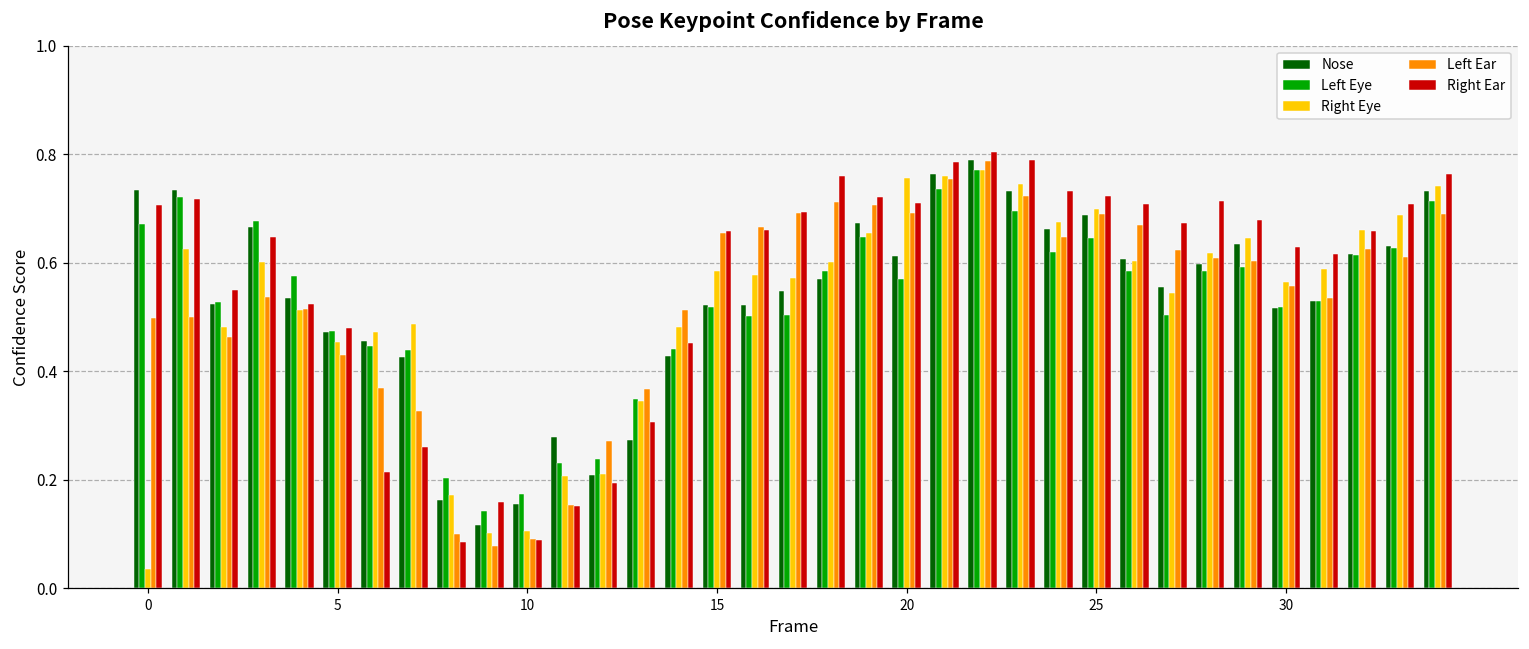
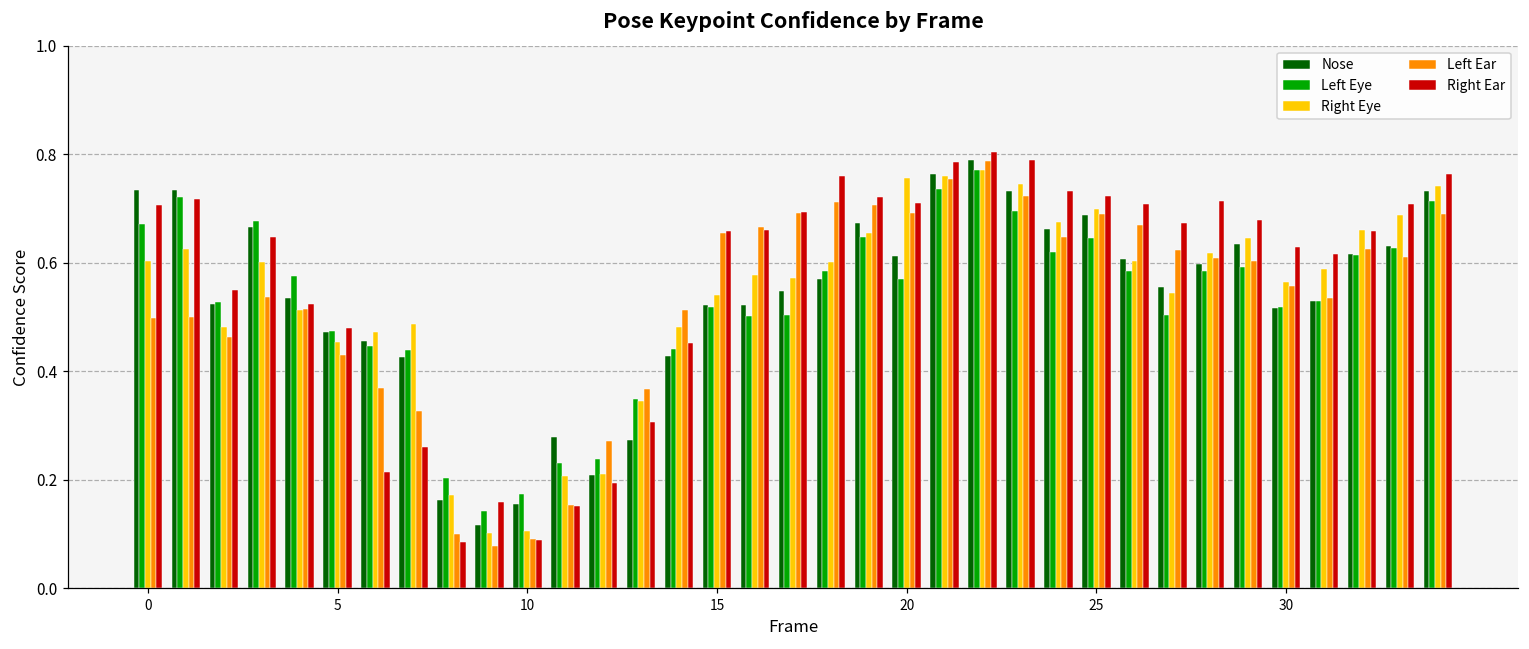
  {
    "Right Eye": {
-     "0": 0.04,
+     "0": 0.60,
      "5": 0.45,
      "10": 0.11,
-     "15": 0.58,
+     "15": 0.54,
      "20": 0.76,
      "25": 0.70,
      "30": 0.57
    }
  }
